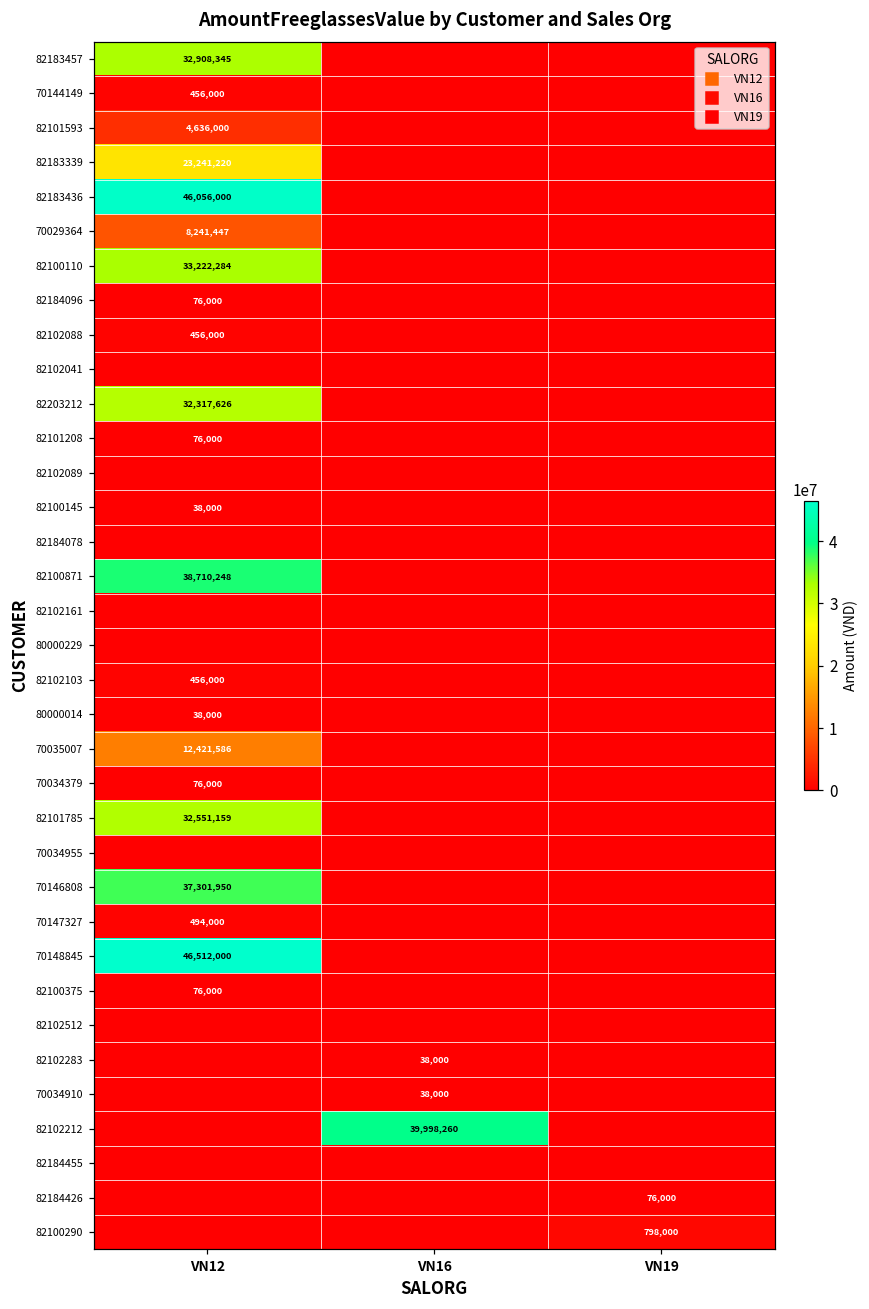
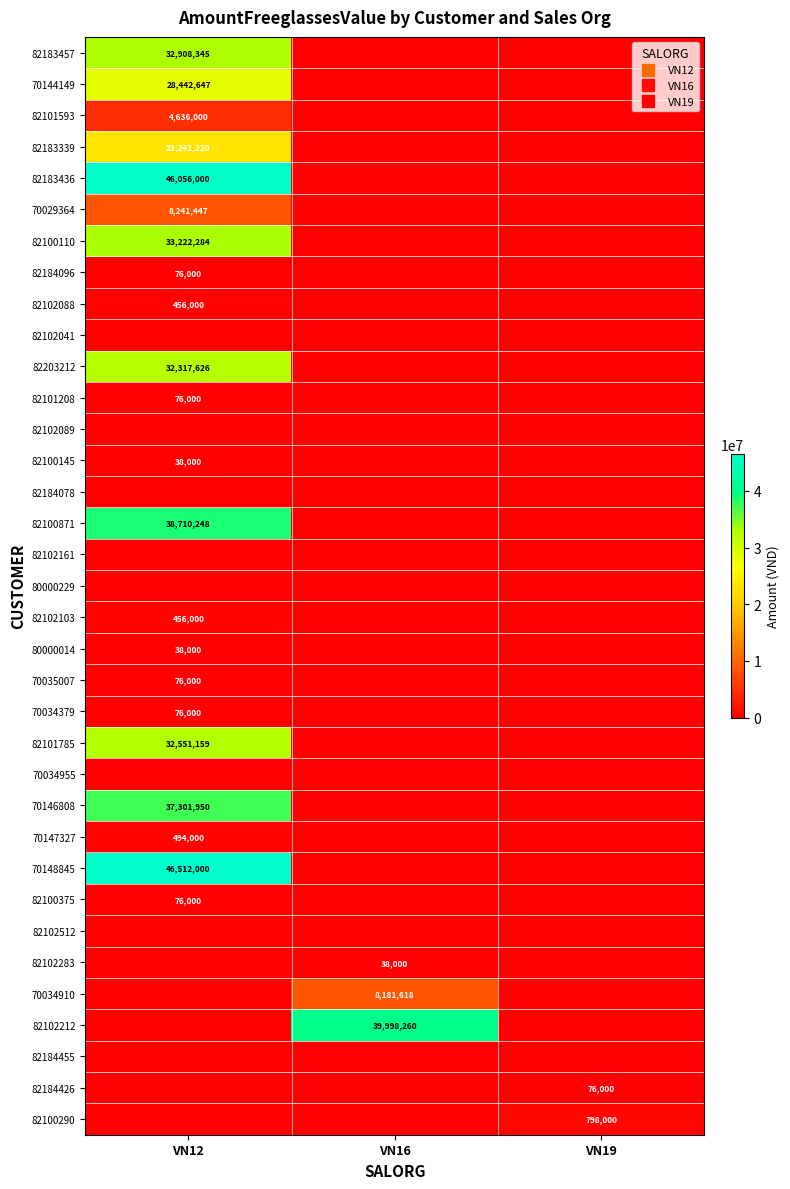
  {
    "82183457": {
      "VN12": "32,908,345"
    },
    "70144149": {
-     "VN12": "456,000"
+     "VN12": "28,442,647"
    },
    "82101593": {
      "VN12": "4,636,000"
    },
    "82183339": {
      "VN12": "23,241,220"
    },
    "82183436": {
      "VN12": "46,056,000"
    },
    "70029364": {
      "VN12": "8,241,447"
    },
    "82100110": {
      "VN12": "33,222,284"
    },
    "82184096": {
      "VN12": "76,000"
    },
    "82102088": {
      "VN12": "456,000"
    },
    "82203212": {
      "VN12": "32,317,626"
    },
    "82101208": {
      "VN12": "76,000"
    },
    "82100145": {
      "VN12": "38,000"
    },
    "82100871": {
      "VN12": "38,710,248"
    },
    "82102103": {
      "VN12": "456,000"
    },
    "80000014": {
      "VN12": "38,000"
    },
    "70035007": {
-     "VN12": "12,421,586"
+     "VN12": "76,000"
    },
    "70034379": {
      "VN12": "76,000"
    },
    "82101785": {
      "VN12": "32,551,159"
    },
    "70146808": {
      "VN12": "37,301,950"
    },
    "70147327": {
      "VN12": "494,000"
    },
    "70148845": {
      "VN12": "46,512,000"
    },
    "82100375": {
      "VN12": "76,000"
    },
    "82102283": {
      "VN16": "38,000"
    },
    "70034910": {
-     "VN16": "38,000"
+     "VN16": "8,181,618"
    },
    "82102212": {
      "VN16": "39,998,260"
    },
    "82184426": {
      "VN19": "76,000"
    },
    "82100290": {
      "VN19": "798,000"
    }
  }
